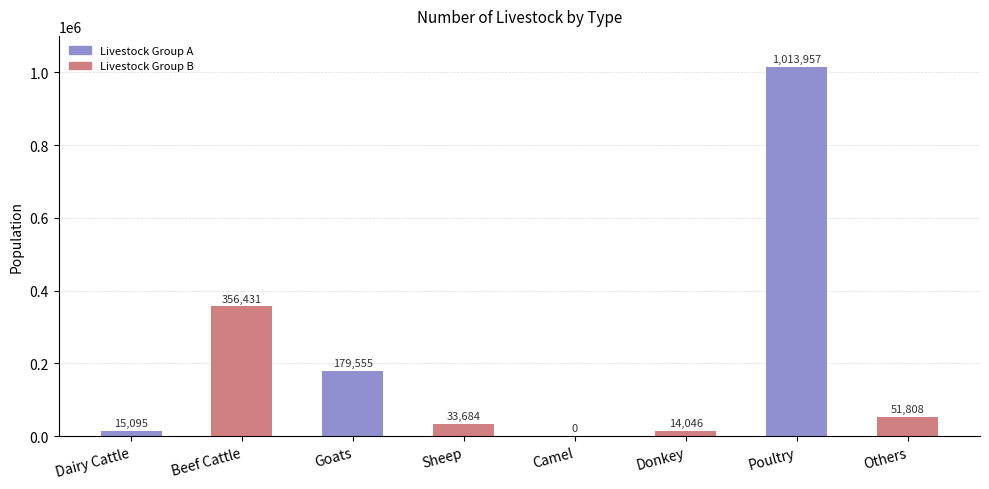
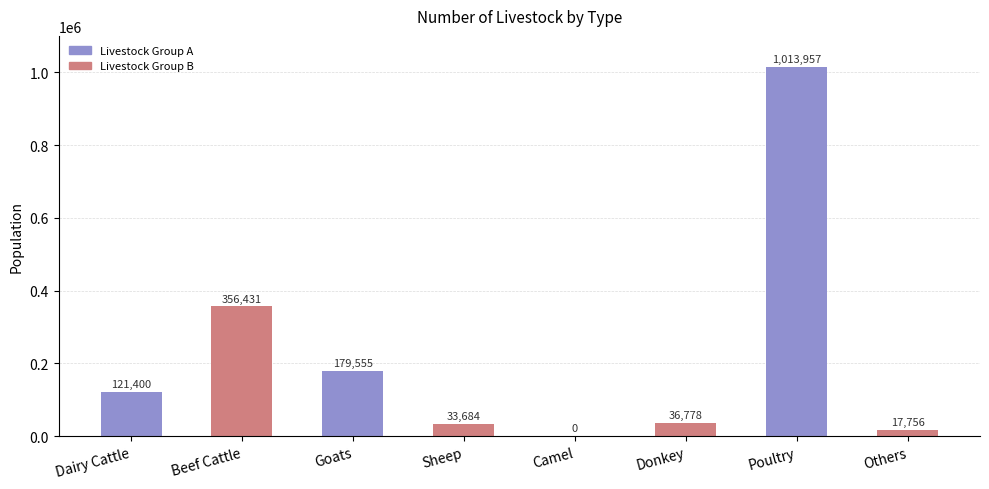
  {
-   "Dairy Cattle": "15,095",
+   "Dairy Cattle": "121,400",
    "Beef Cattle": "356,431",
    "Goats": "179,555",
    "Sheep": "33,684",
    "Camel": "0",
-   "Donkey": "14,046",
+   "Donkey": "36,778",
    "Poultry": "1,013,957",
-   "Others": "51,808"
+   "Others": "17,756"
  }
